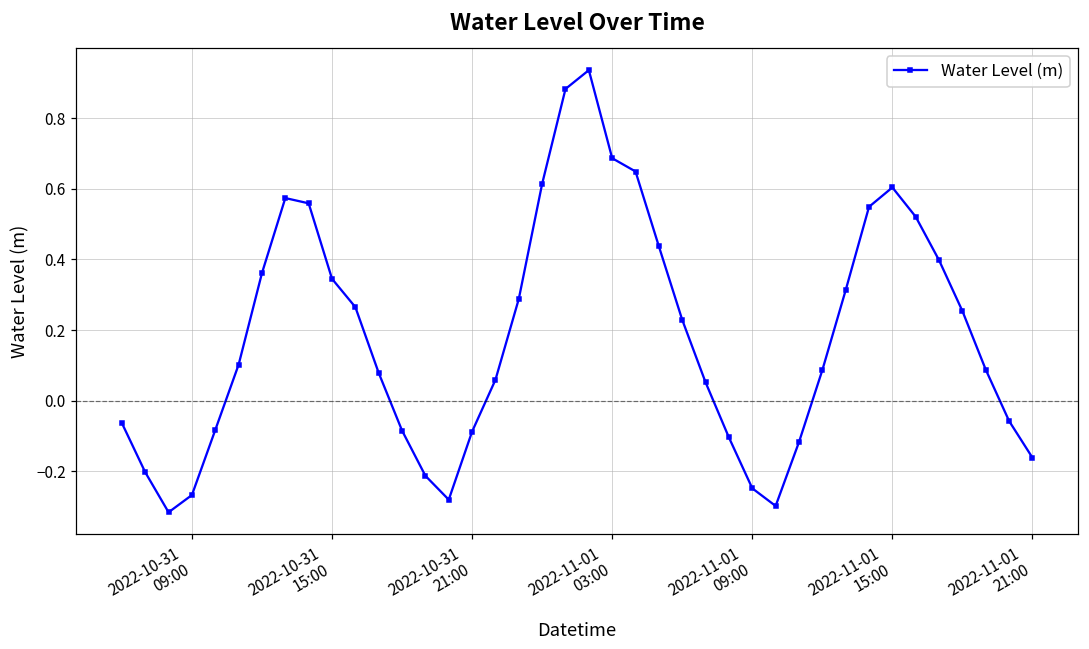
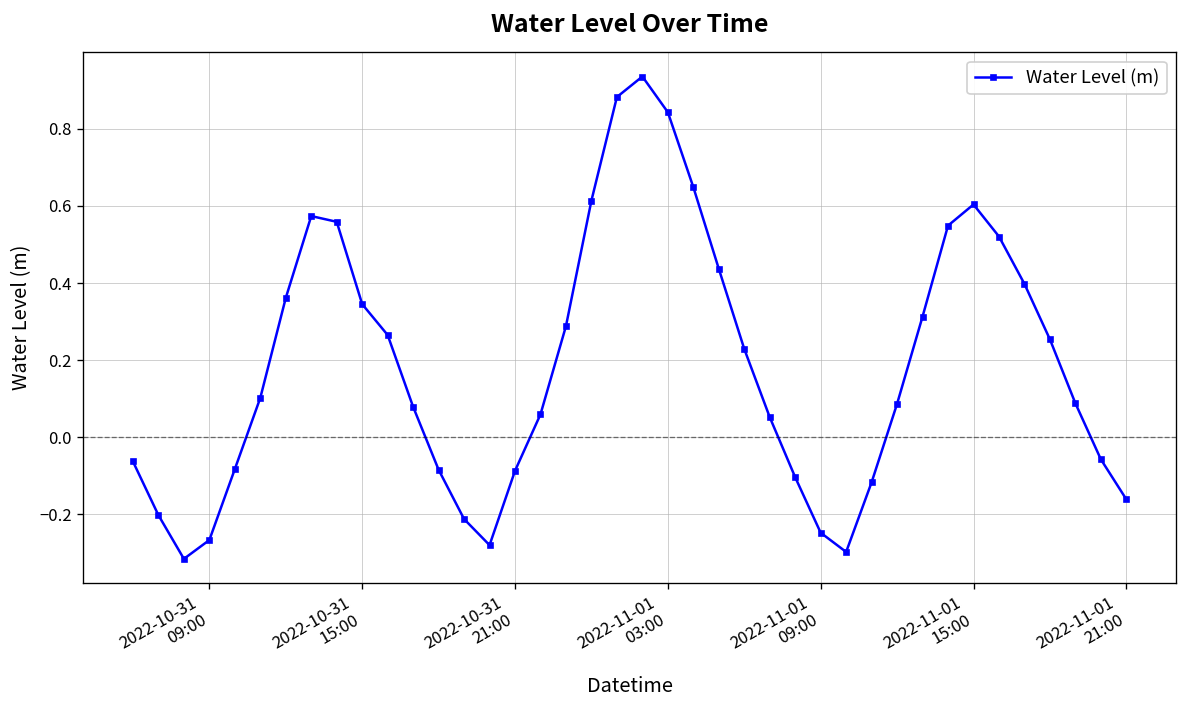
  {
    "2022-10-31 09:00": -0.27,
    "2022-10-31 15:00": 0.35,
    "2022-10-31 21:00": -0.09,
-   "2022-11-01 03:00": 0.69,
+   "2022-11-01 03:00": 0.84,
    "2022-11-01 09:00": -0.25,
    "2022-11-01 15:00": 0.60,
    "2022-11-01 21:00": -0.16
  }
